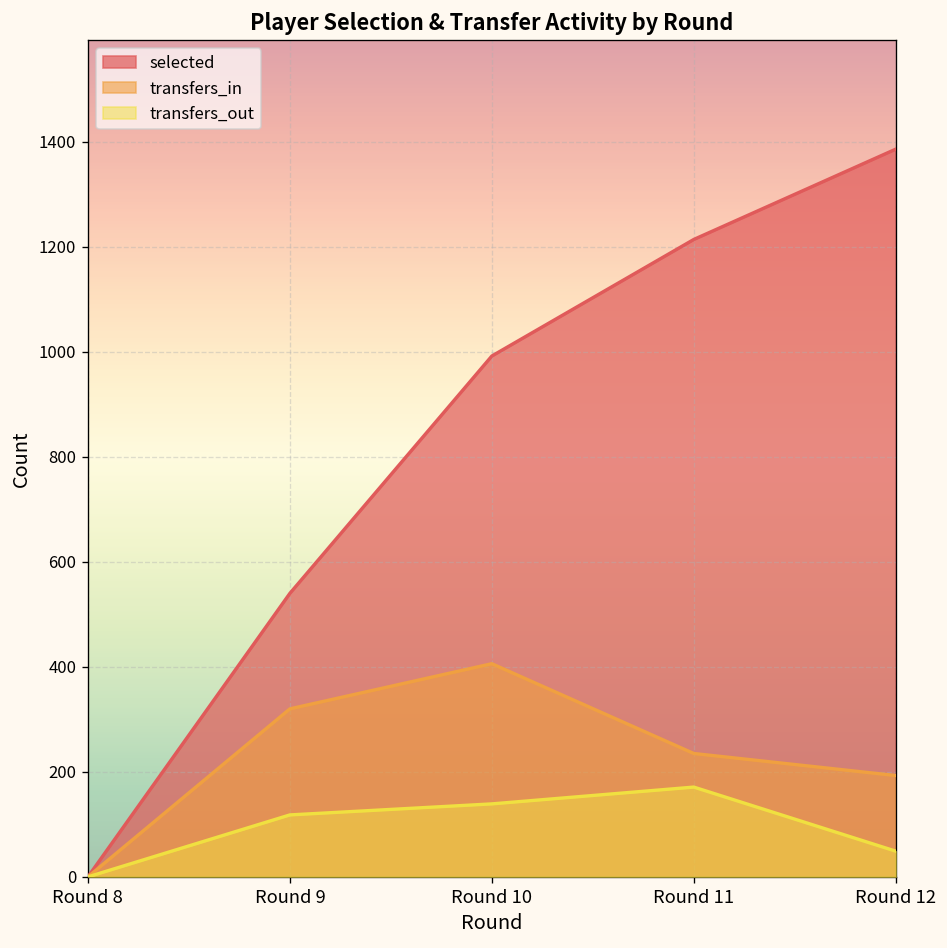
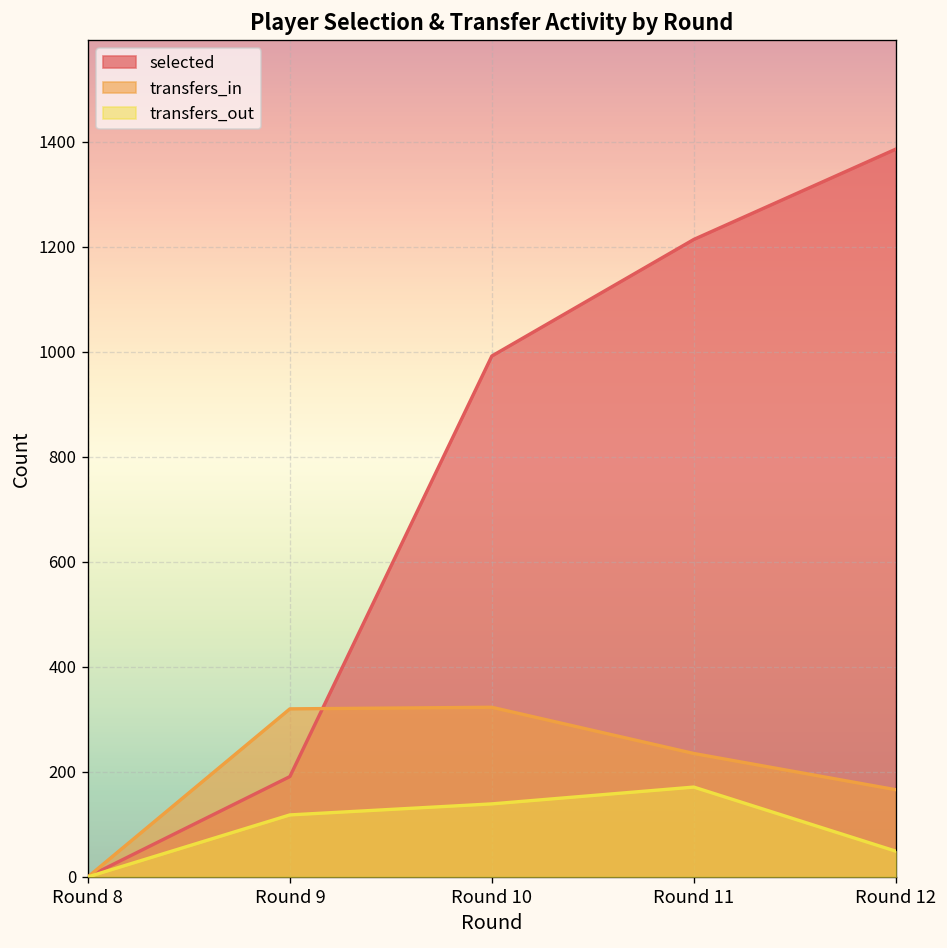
  {
    "selected": {
-     "Round 9": 540,
+     "Round 9": 190,
      "Round 10": 990,
      "Round 11": 1210,
      "Round 12": 1390
    },
    "transfers_in": {
      "Round 9": 320,
-     "Round 10": 410,
+     "Round 10": 320,
      "Round 11": 240,
-     "Round 12": 190
+     "Round 12": 170
    },
    "transfers_out": {
      "Round 9": 120,
      "Round 10": 140,
      "Round 11": 170,
      "Round 12": 50
    }
  }
